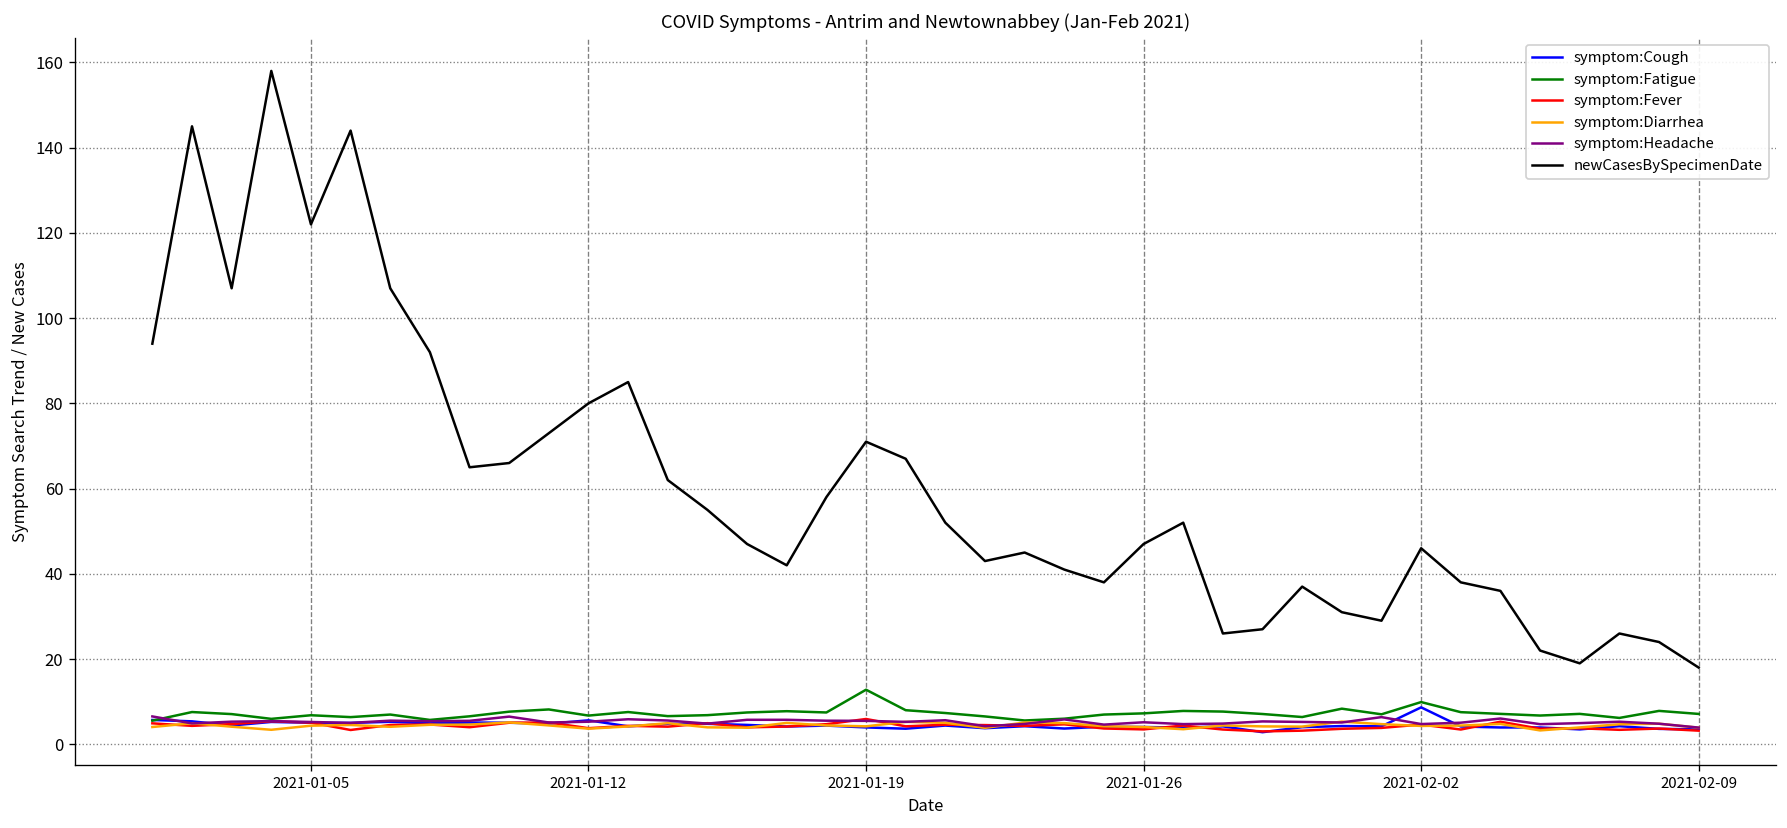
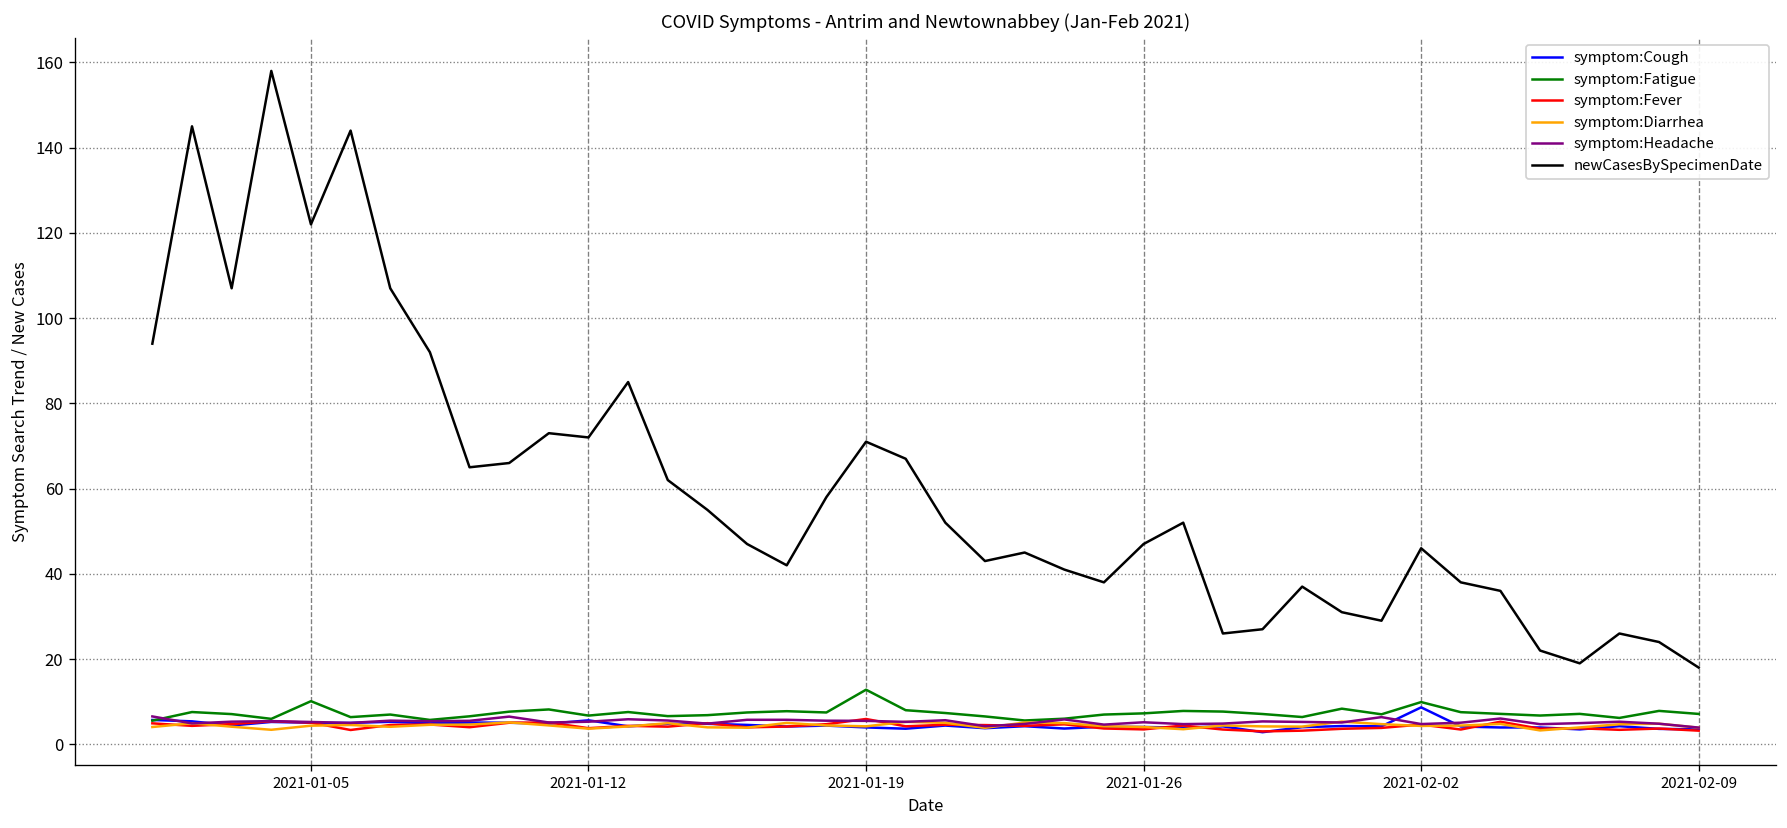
  {
    "symptom:Cough": {
      "2021-02-02": 9
    },
    "symptom:Fatigue": {
-     "2021-01-05": 7,
+     "2021-01-05": 10,
      "2021-01-12": 7,
      "2021-01-19": 13,
      "2021-01-26": 7,
      "2021-02-02": 10,
      "2021-02-09": 7
    },
    "symptom:Headache": {
      "2021-01-26": 5
    },
    "newCasesBySpecimenDate": {
      "2021-01-05": 122,
-     "2021-01-12": 80,
+     "2021-01-12": 72,
      "2021-01-19": 71,
      "2021-01-26": 47,
      "2021-02-02": 46,
      "2021-02-09": 18
    }
  }
